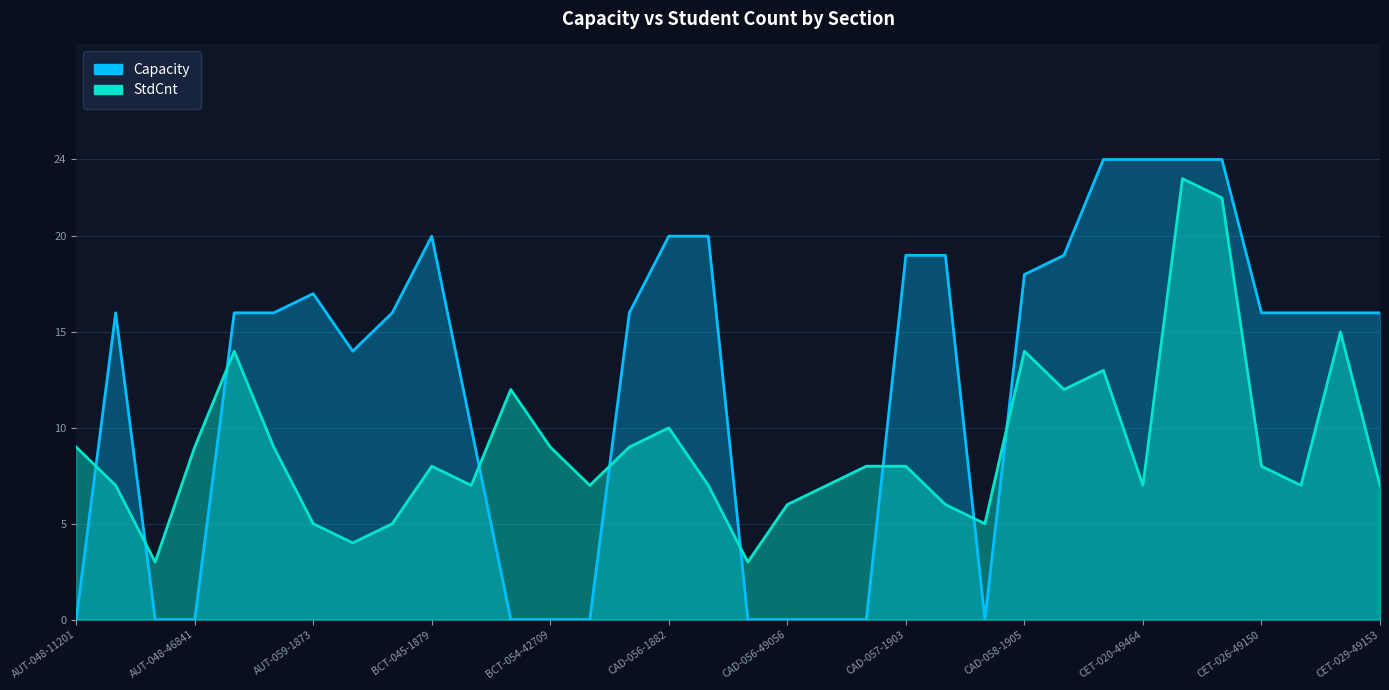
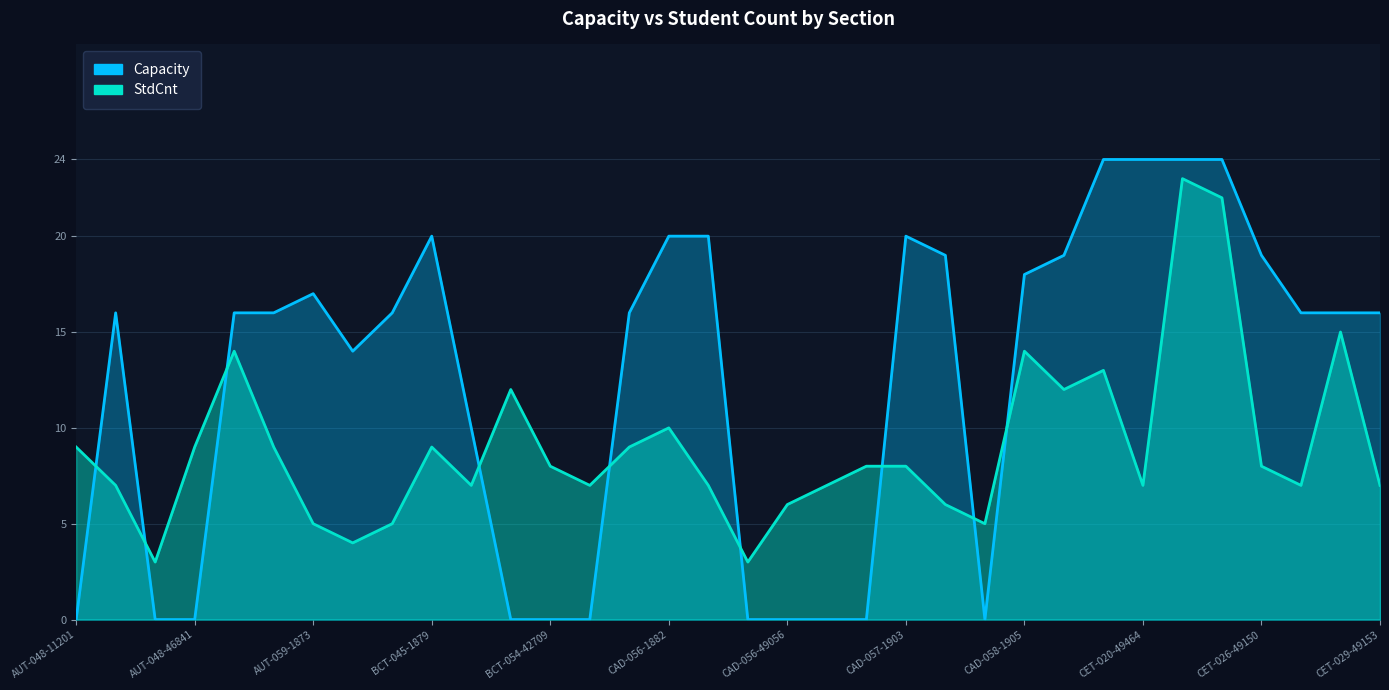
  {
    "Capacity": {
      "AUT-048-11201": 0,
      "AUT-048-46841": 0,
      "AUT-059-1873": 17,
      "BCT-045-1879": 20,
      "BCT-054-42709": 0,
      "CAD-056-1882": 20,
      "CAD-056-49056": 0,
-     "CAD-057-1903": 19,
+     "CAD-057-1903": 20,
      "CAD-058-1905": 18,
      "CET-020-49464": 24,
-     "CET-026-49150": 16,
+     "CET-026-49150": 19,
      "CET-029-49153": 16
    },
    "StdCnt": {
      "AUT-048-11201": 9,
      "AUT-048-46841": 9,
      "AUT-059-1873": 5,
-     "BCT-045-1879": 8,
-     "BCT-054-42709": 9,
+     "BCT-045-1879": 9,
+     "BCT-054-42709": 8,
      "CAD-056-1882": 10,
      "CAD-056-49056": 6,
      "CAD-057-1903": 8,
      "CAD-058-1905": 14,
      "CET-020-49464": 7,
      "CET-026-49150": 8,
      "CET-029-49153": 7
    }
  }
